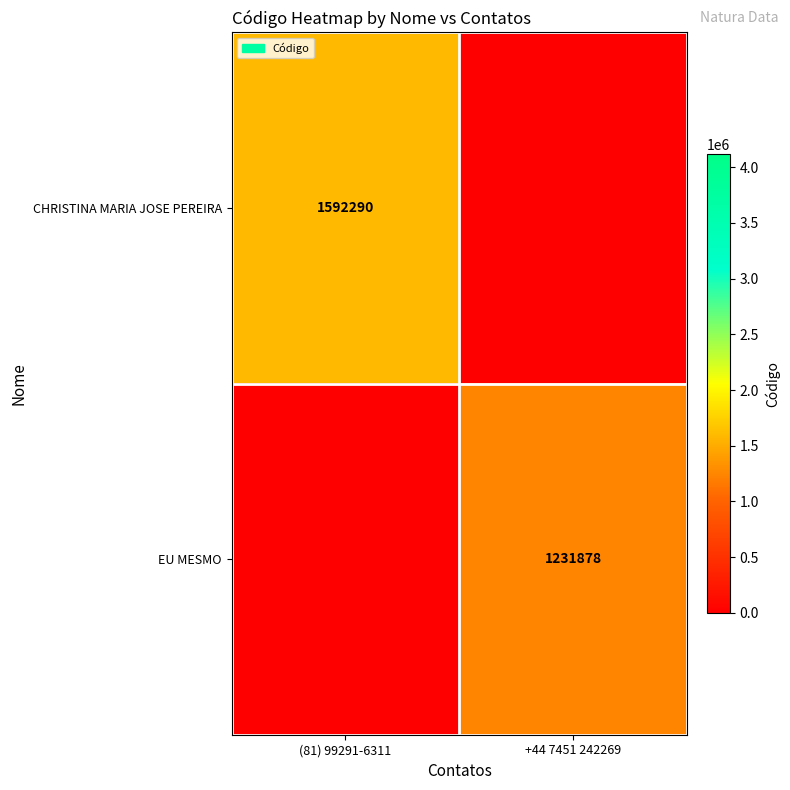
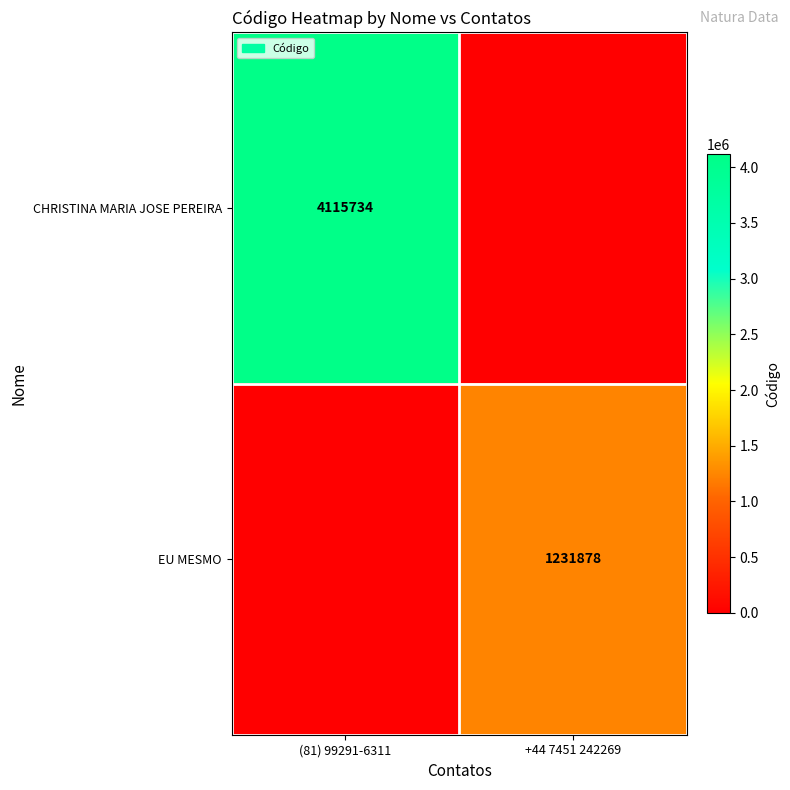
  {
    "CHRISTINA MARIA JOSE PEREIRA": {
-     "(81) 99291-6311": 1592290
+     "(81) 99291-6311": 4115734
    },
    "EU MESMO": {
      "+44 7451 242269": 1231878
    }
  }
